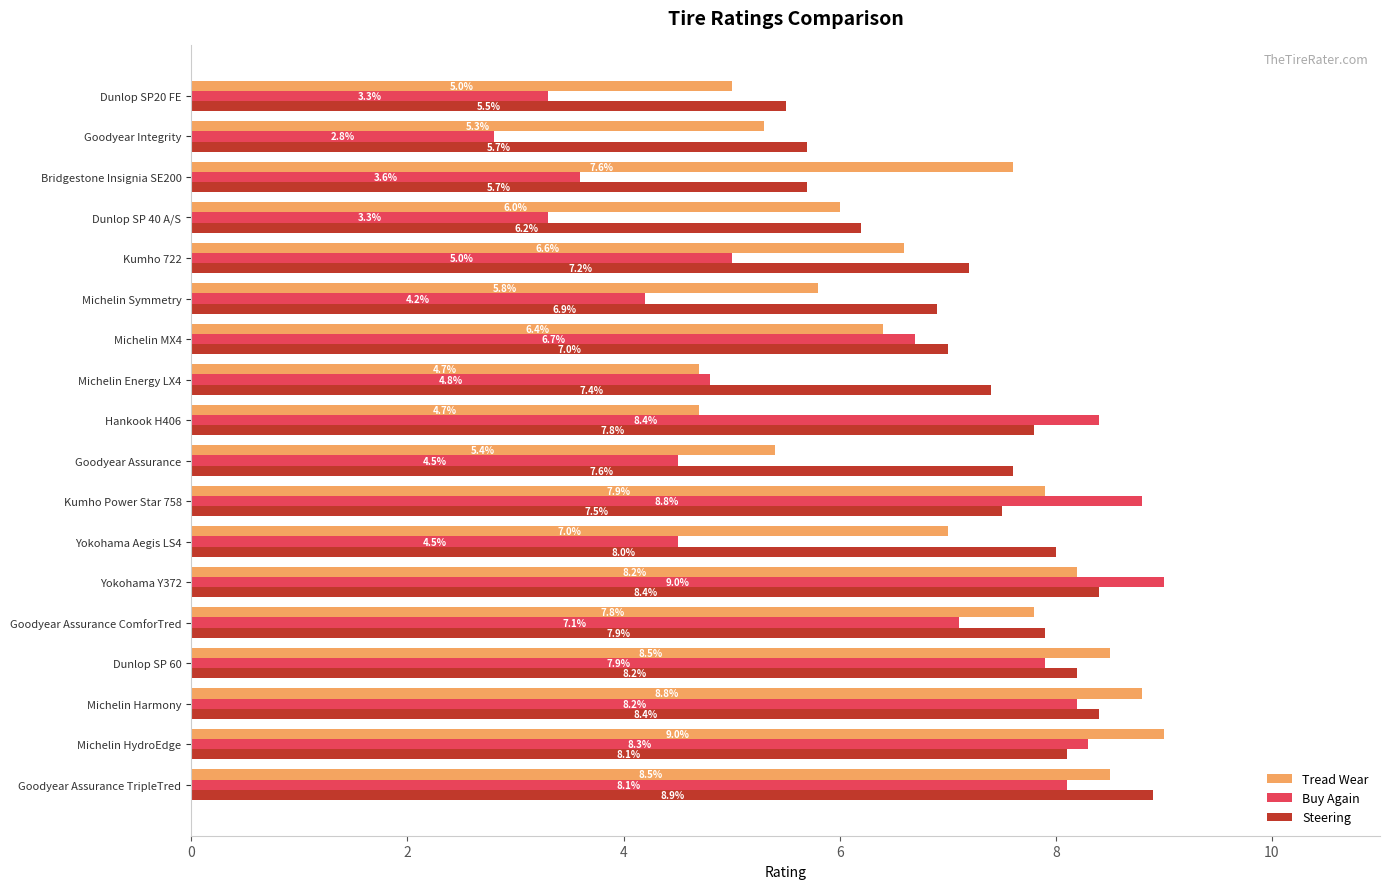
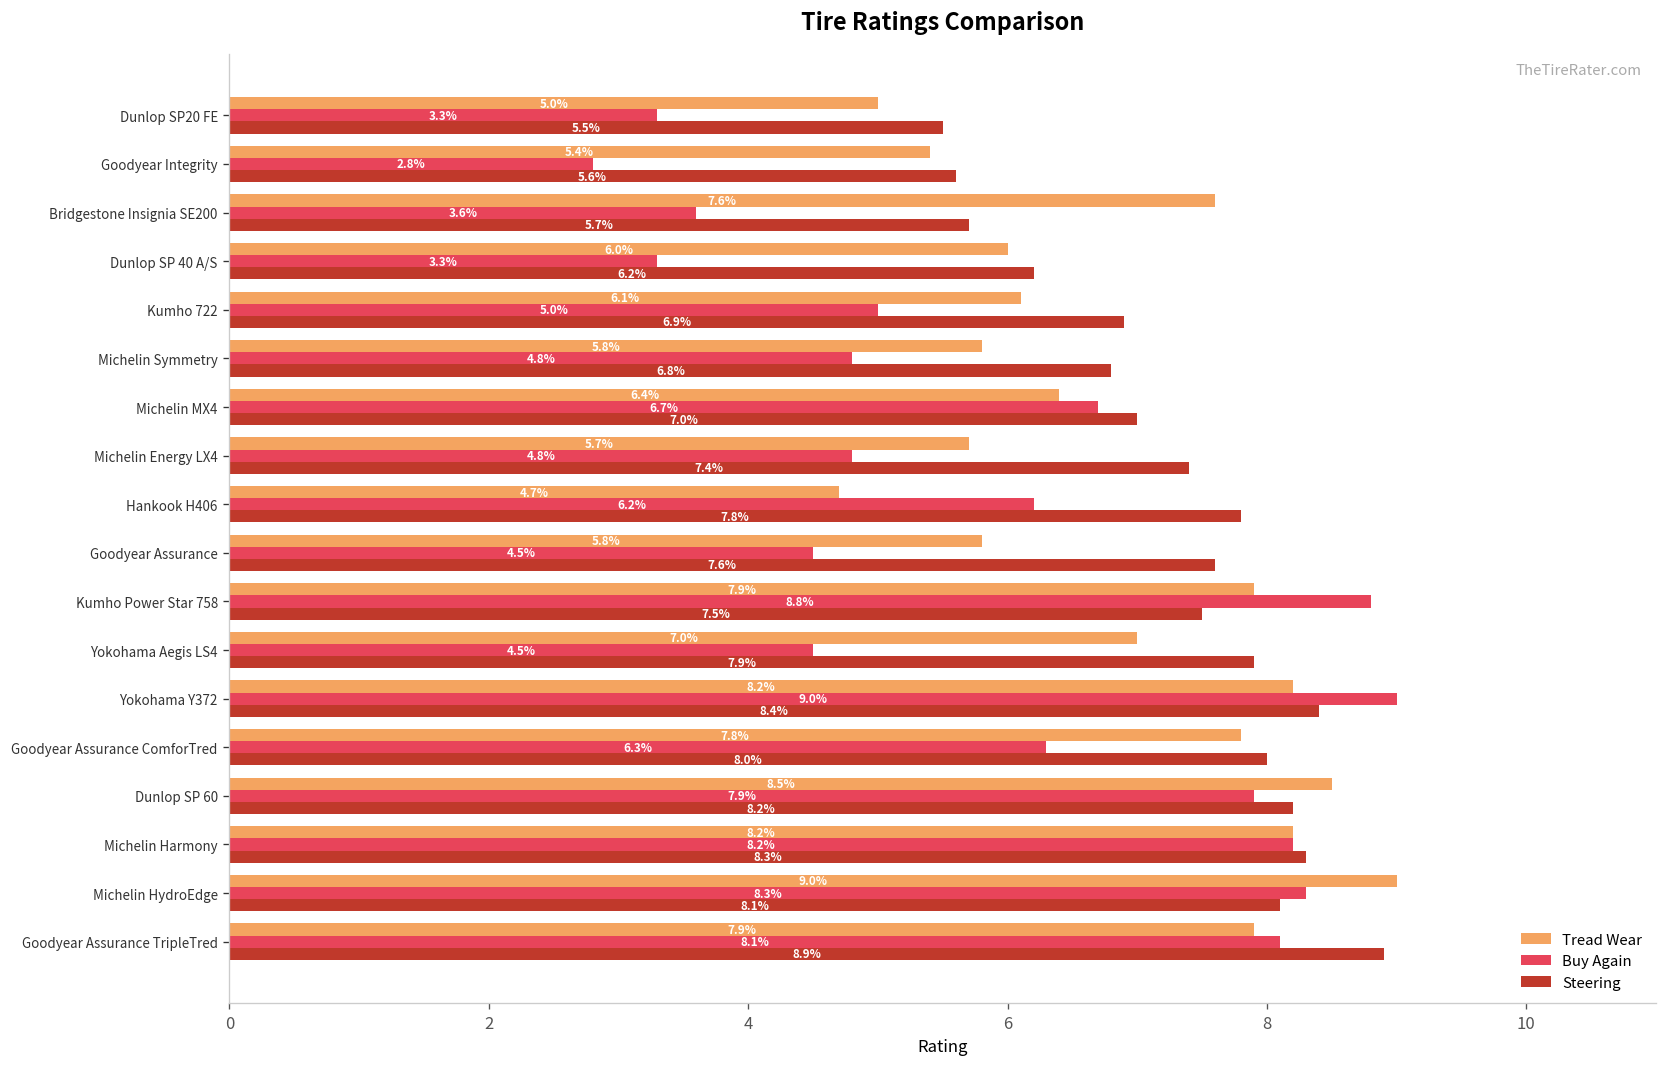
  {
    "Tread Wear": {
      "Dunlop SP20 FE": "5.0%",
-     "Goodyear Integrity": "5.3%",
+     "Goodyear Integrity": "5.4%",
      "Bridgestone Insignia SE200": "7.6%",
      "Dunlop SP 40 A/S": "6.0%",
-     "Kumho 722": "6.6%",
+     "Kumho 722": "6.1%",
      "Michelin Symmetry": "5.8%",
      "Michelin MX4": "6.4%",
-     "Michelin Energy LX4": "4.7%",
+     "Michelin Energy LX4": "5.7%",
      "Hankook H406": "4.7%",
-     "Goodyear Assurance": "5.4%",
+     "Goodyear Assurance": "5.8%",
      "Kumho Power Star 758": "7.9%",
      "Yokohama Aegis LS4": "7.0%",
      "Yokohama Y372": "8.2%",
      "Goodyear Assurance ComforTred": "7.8%",
      "Dunlop SP 60": "8.5%",
-     "Michelin Harmony": "8.8%",
+     "Michelin Harmony": "8.2%",
      "Michelin HydroEdge": "9.0%",
-     "Goodyear Assurance TripleTred": "8.5%"
+     "Goodyear Assurance TripleTred": "7.9%"
    },
    "Buy Again": {
      "Dunlop SP20 FE": "3.3%",
      "Goodyear Integrity": "2.8%",
      "Bridgestone Insignia SE200": "3.6%",
      "Dunlop SP 40 A/S": "3.3%",
      "Kumho 722": "5.0%",
-     "Michelin Symmetry": "4.2%",
+     "Michelin Symmetry": "4.8%",
      "Michelin MX4": "6.7%",
      "Michelin Energy LX4": "4.8%",
-     "Hankook H406": "8.4%",
+     "Hankook H406": "6.2%",
      "Goodyear Assurance": "4.5%",
      "Kumho Power Star 758": "8.8%",
      "Yokohama Aegis LS4": "4.5%",
      "Yokohama Y372": "9.0%",
-     "Goodyear Assurance ComforTred": "7.1%",
+     "Goodyear Assurance ComforTred": "6.3%",
      "Dunlop SP 60": "7.9%",
      "Michelin Harmony": "8.2%",
      "Michelin HydroEdge": "8.3%",
      "Goodyear Assurance TripleTred": "8.1%"
    },
    "Steering": {
      "Dunlop SP20 FE": "5.5%",
-     "Goodyear Integrity": "5.7%",
+     "Goodyear Integrity": "5.6%",
      "Bridgestone Insignia SE200": "5.7%",
      "Dunlop SP 40 A/S": "6.2%",
-     "Kumho 722": "7.2%",
-     "Michelin Symmetry": "6.9%",
+     "Kumho 722": "6.9%",
+     "Michelin Symmetry": "6.8%",
      "Michelin MX4": "7.0%",
      "Michelin Energy LX4": "7.4%",
      "Hankook H406": "7.8%",
      "Goodyear Assurance": "7.6%",
      "Kumho Power Star 758": "7.5%",
-     "Yokohama Aegis LS4": "8.0%",
+     "Yokohama Aegis LS4": "7.9%",
      "Yokohama Y372": "8.4%",
-     "Goodyear Assurance ComforTred": "7.9%",
+     "Goodyear Assurance ComforTred": "8.0%",
      "Dunlop SP 60": "8.2%",
-     "Michelin Harmony": "8.4%",
+     "Michelin Harmony": "8.3%",
      "Michelin HydroEdge": "8.1%",
      "Goodyear Assurance TripleTred": "8.9%"
    }
  }
